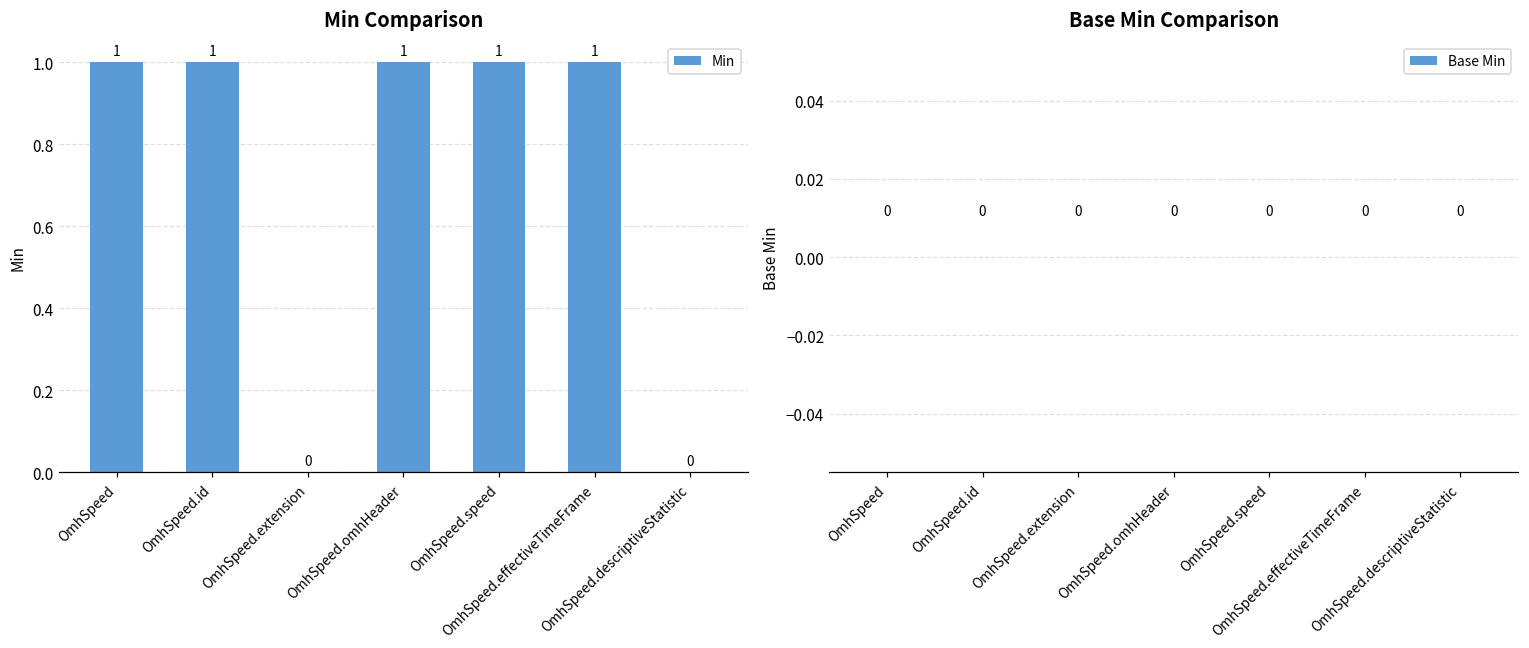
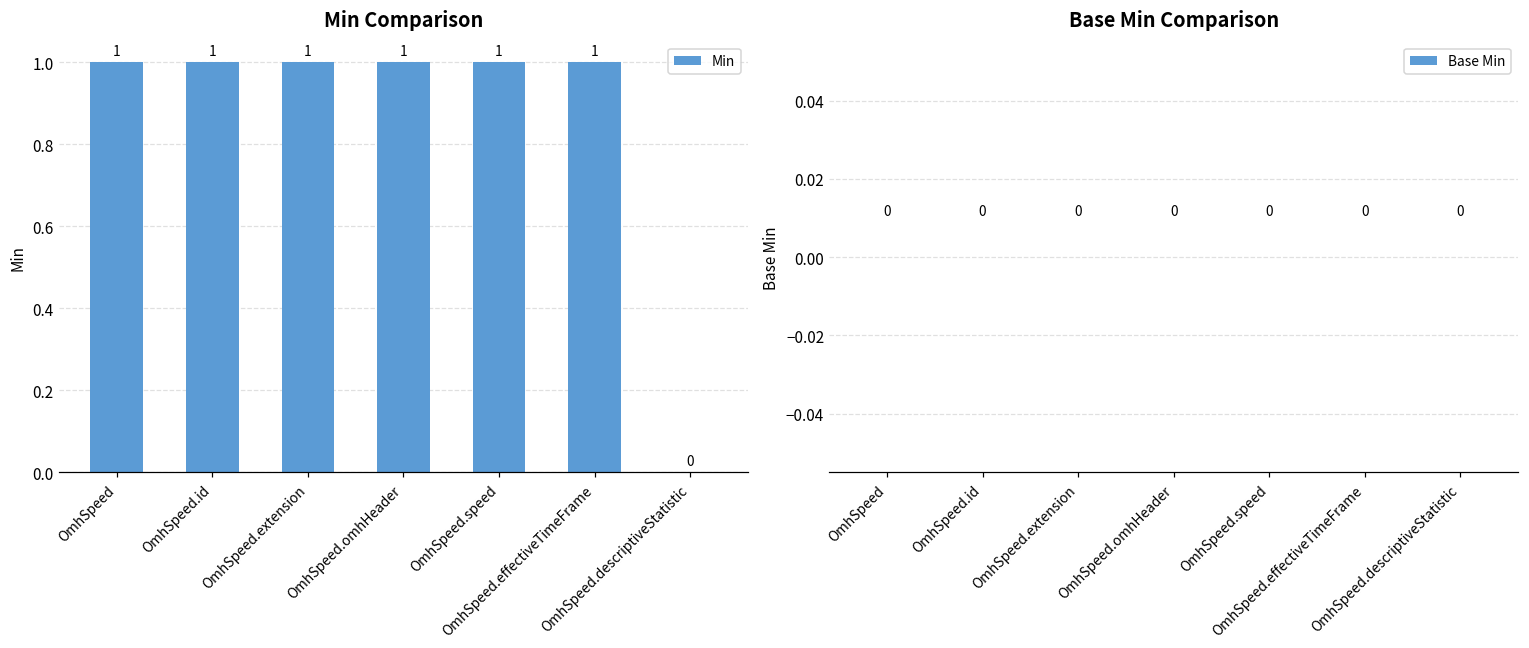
  {
    "Min Comparison": {
      "OmhSpeed": 1,
      "OmhSpeed.id": 1,
-     "OmhSpeed.extension": 0,
+     "OmhSpeed.extension": 1,
      "OmhSpeed.omhHeader": 1,
      "OmhSpeed.speed": 1,
      "OmhSpeed.effectiveTimeFrame": 1,
      "OmhSpeed.descriptiveStatistic": 0
    },
    "Base Min Comparison": {
      "OmhSpeed": 0.000,
      "OmhSpeed.id": 0.000,
      "OmhSpeed.extension": 0.000,
      "OmhSpeed.omhHeader": 0.000,
      "OmhSpeed.speed": 0.000,
      "OmhSpeed.effectiveTimeFrame": 0.000,
      "OmhSpeed.descriptiveStatistic": 0.000
    }
  }
